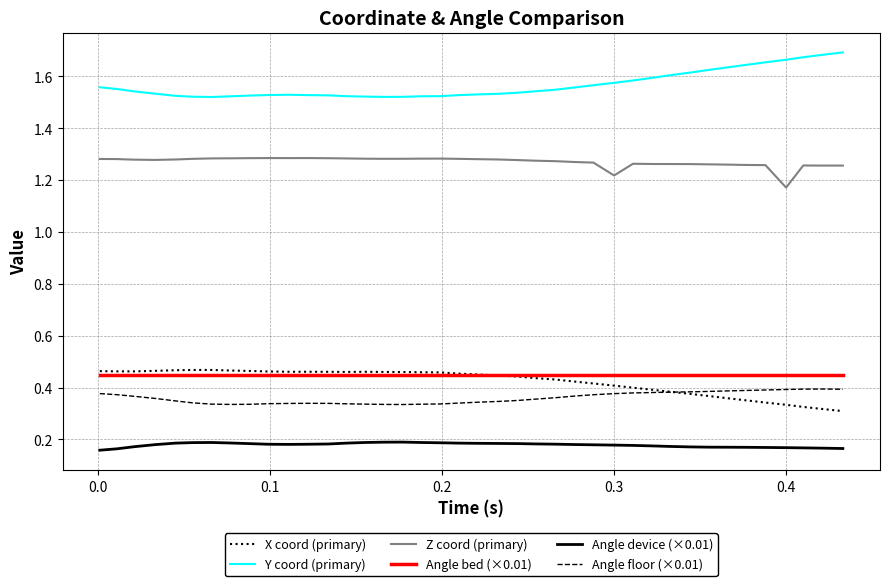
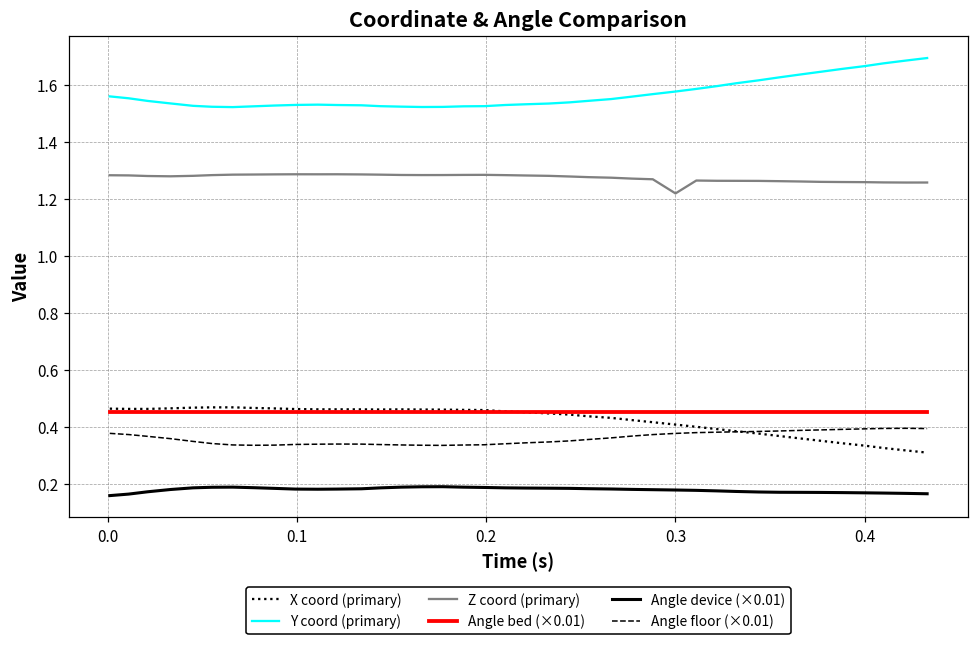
  {
    "Y coord (primary)": {
      "0.3": 1.58,
      "0.4": 1.66
    },
    "Z coord (primary)": {
      "0.3": 1.22,
-     "0.4": 1.17
+     "0.4": 1.26
    },
    "Angle bed (×0.01)": {
      "0.3": 0.45,
      "0.4": 0.45
    }
  }
